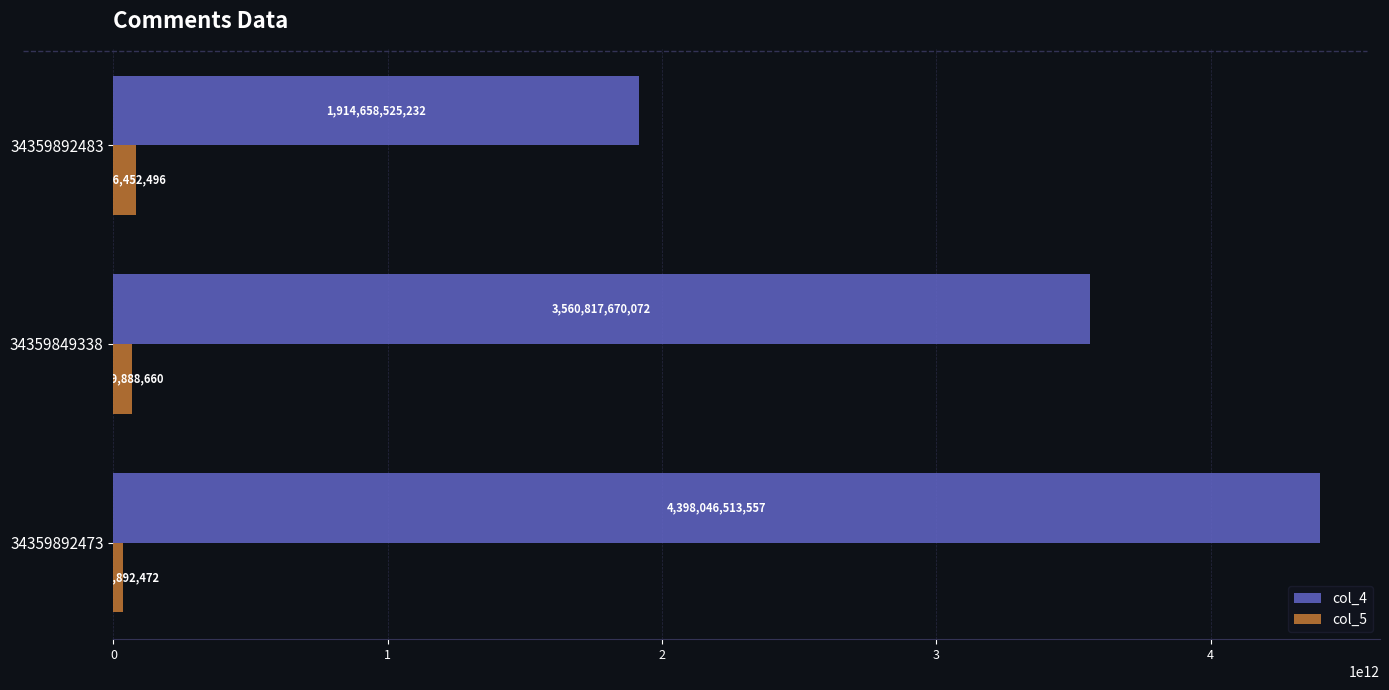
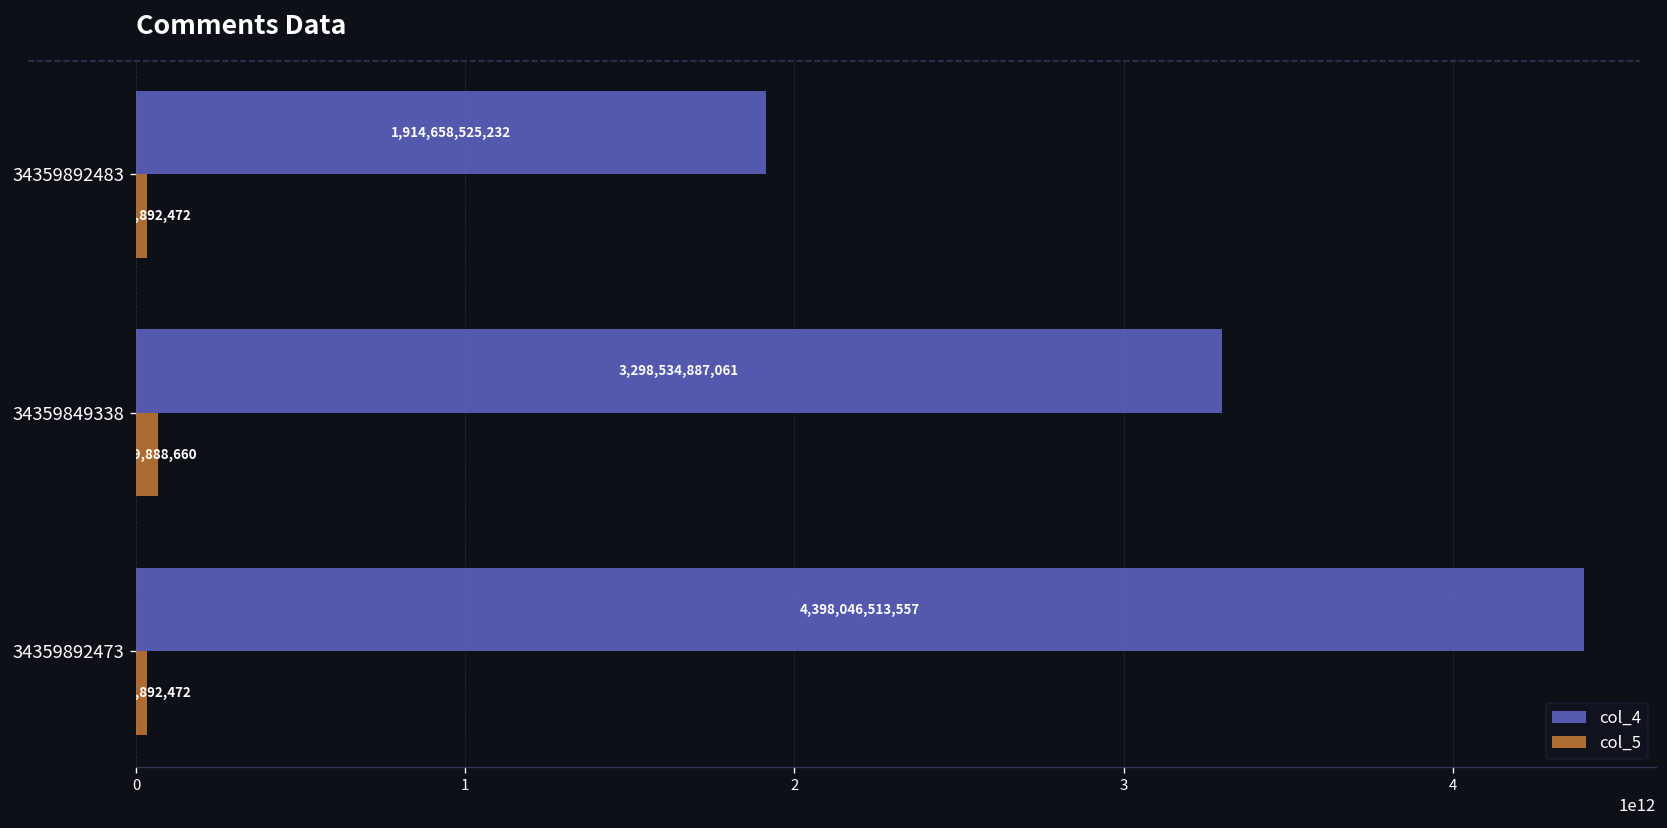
  {
    "col_4": {
      "34359892483": "1,914,658,525,232",
-     "34359849338": "3,560,817,670,072",
+     "34359849338": "3,298,534,887,061",
      "34359892473": "4,398,046,513,557"
    },
    "col_5": {
-     "34359892483": "83,306,452,496",
+     "34359892483": "34,359,892,472",
      "34359849338": "66,559,888,660",
      "34359892473": "34,359,892,472"
    }
  }
